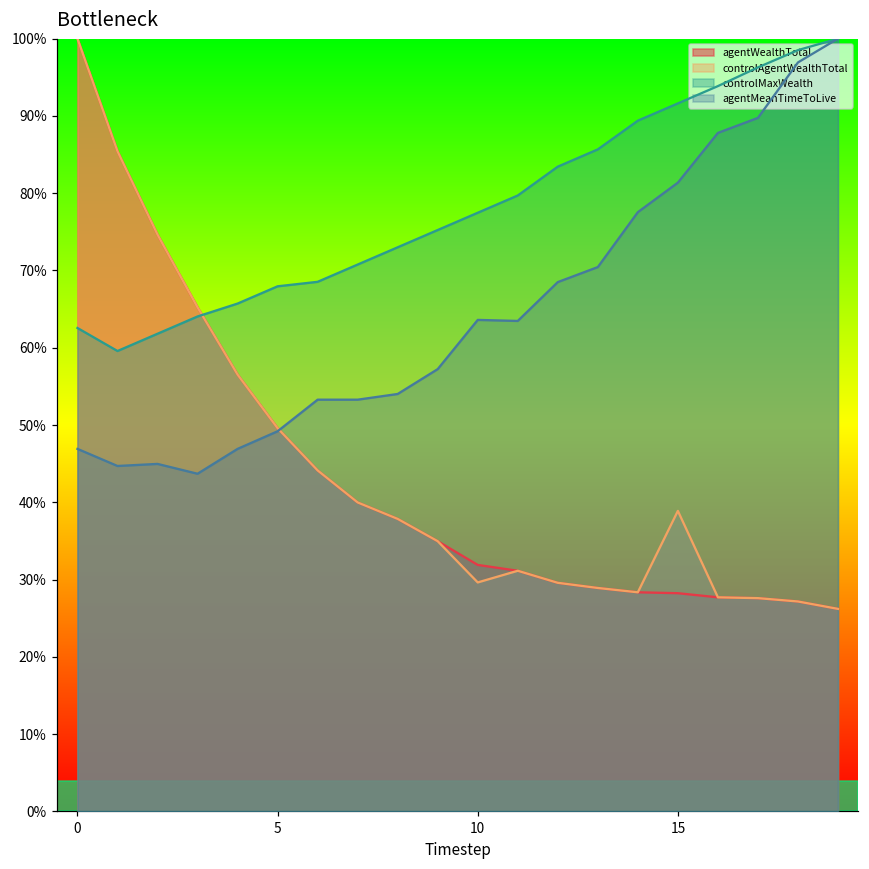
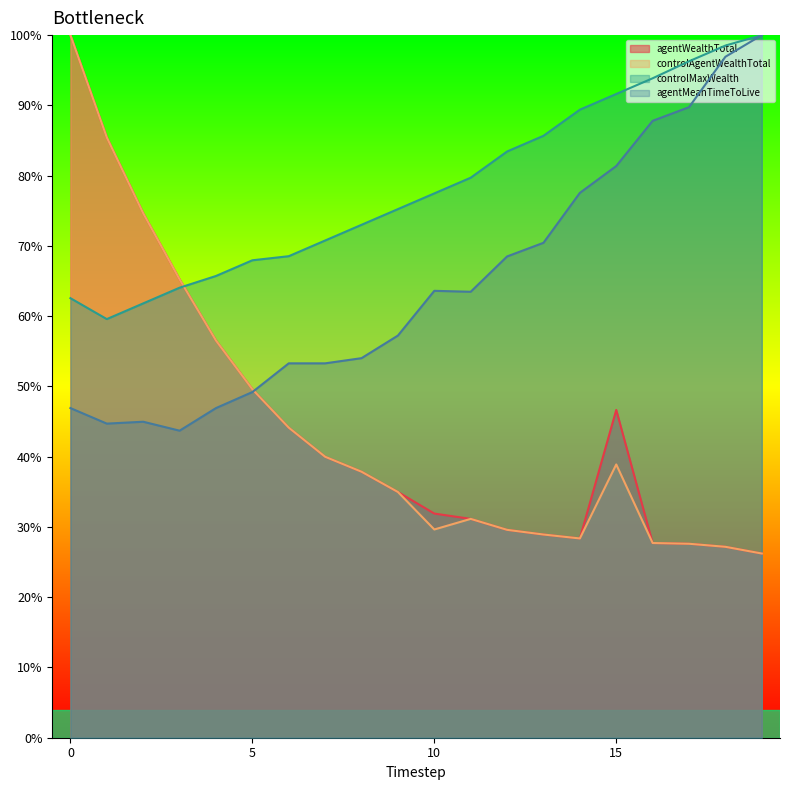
  {
    "agentWealthTotal": {
      "10": "32%",
-     "15": "28%"
+     "15": "47%"
    },
    "controlAgentWealthTotal": {
      "10": "30%",
      "15": "39%"
    }
  }
